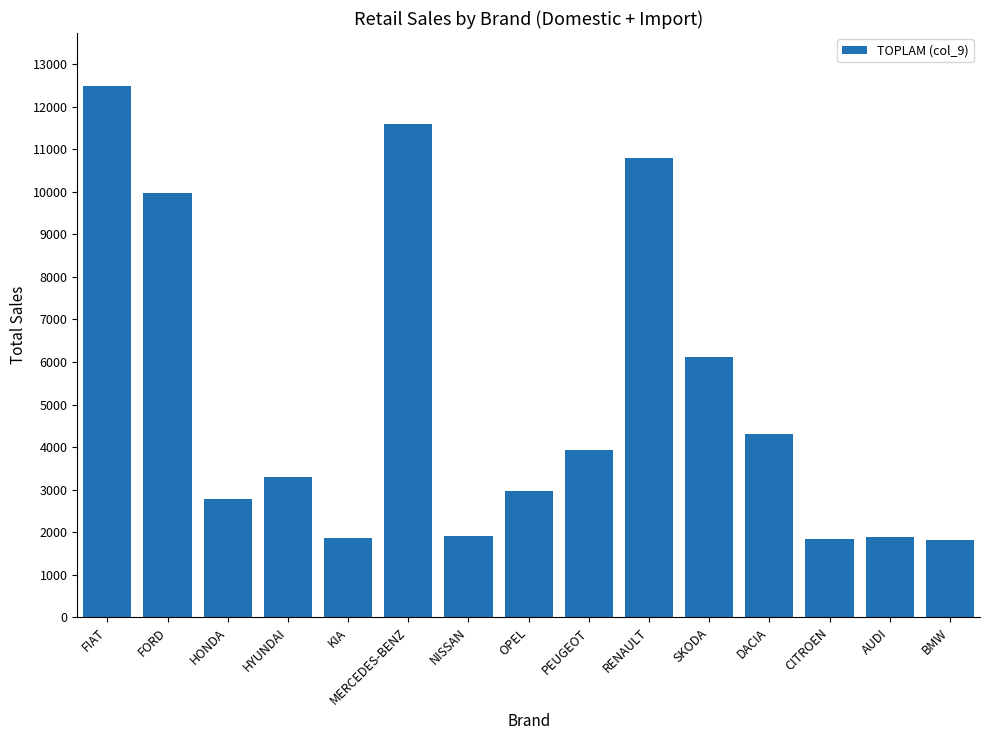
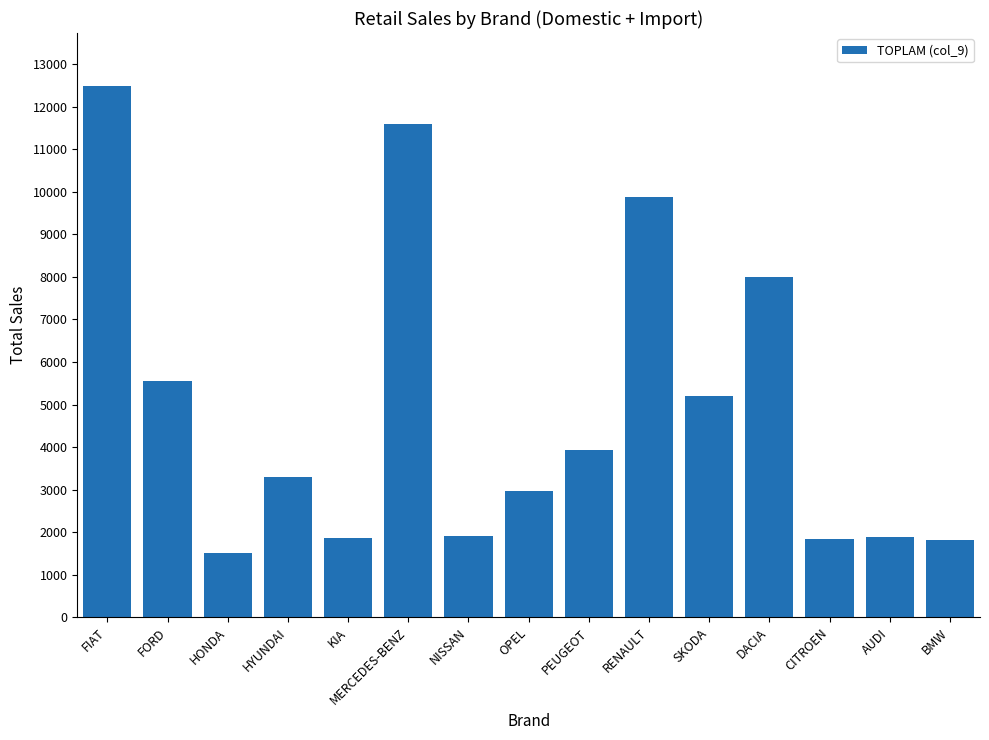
  {
    "FIAT": 12500,
-   "FORD": 10000,
-   "HONDA": 2800,
+   "FORD": 5600,
+   "HONDA": 1500,
    "HYUNDAI": 3300,
    "KIA": 1900,
    "MERCEDES-BENZ": 11600,
    "NISSAN": 1900,
    "OPEL": 3000,
    "PEUGEOT": 3900,
-   "RENAULT": 10800,
-   "SKODA": 6100,
-   "DACIA": 4300,
+   "RENAULT": 9900,
+   "SKODA": 5200,
+   "DACIA": 8000,
    "CITROEN": 1800,
    "AUDI": 1900,
    "BMW": 1800
  }
